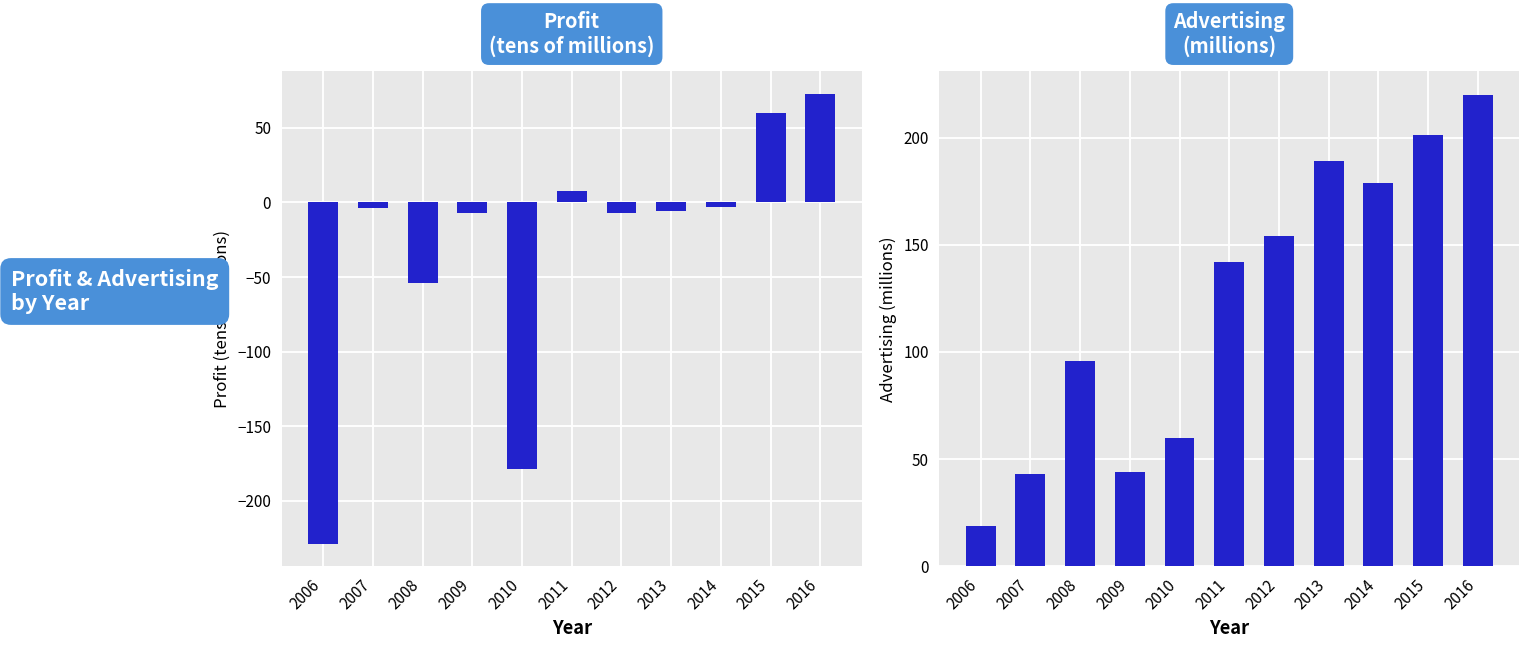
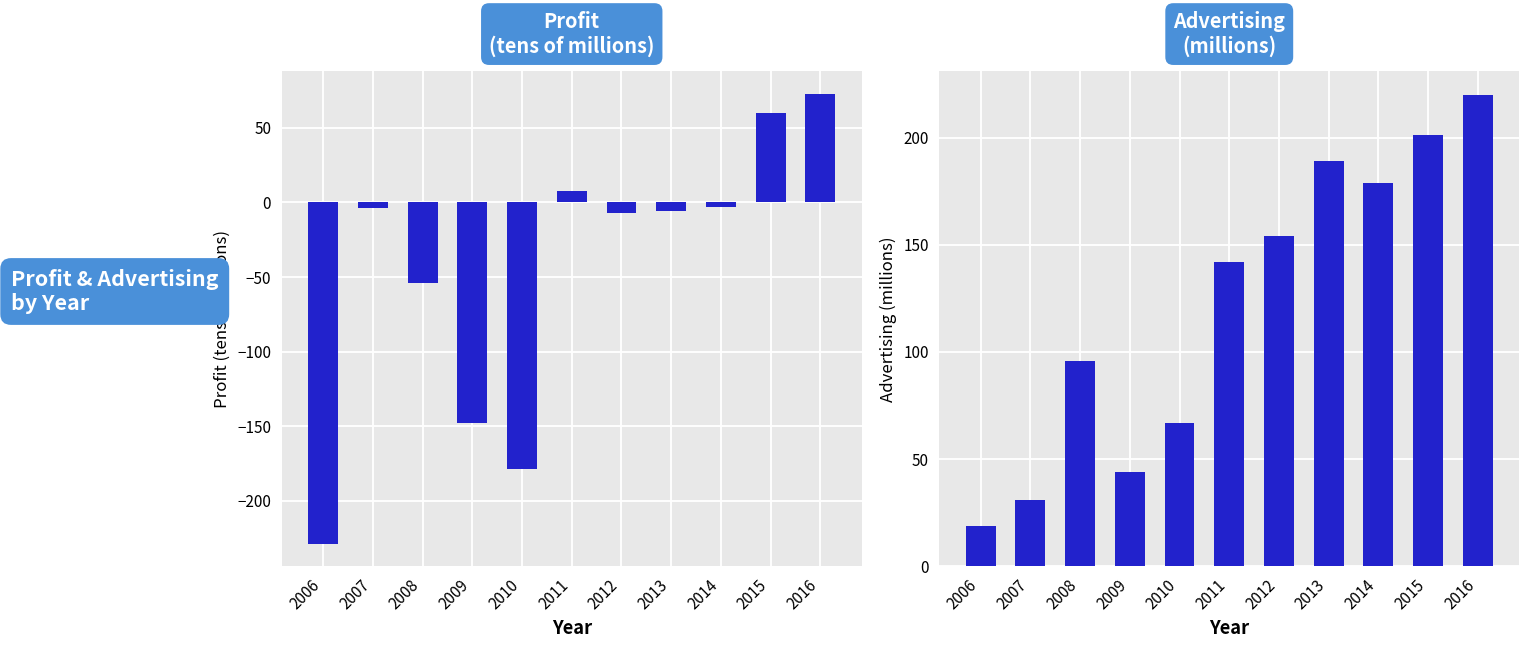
  {
    "Profit (tens of millions)": {
      "2006": -229,
      "2007": -4,
      "2008": -54,
-     "2009": -7,
+     "2009": -148,
      "2010": -179,
      "2011": 8,
      "2012": -7,
      "2013": -6,
      "2014": -3,
      "2015": 60,
      "2016": 73
    },
    "Advertising (millions)": {
      "2006": 19,
-     "2007": 43,
+     "2007": 31,
      "2008": 96,
      "2009": 44,
-     "2010": 60,
+     "2010": 67,
      "2011": 142,
      "2012": 154,
      "2013": 189,
      "2014": 179,
      "2015": 201,
      "2016": 220
    }
  }
